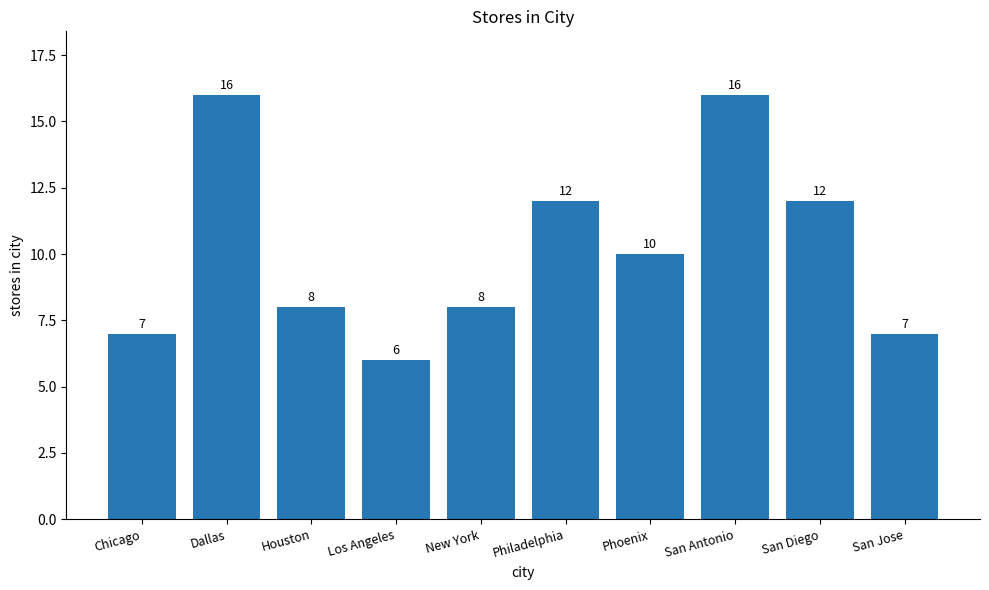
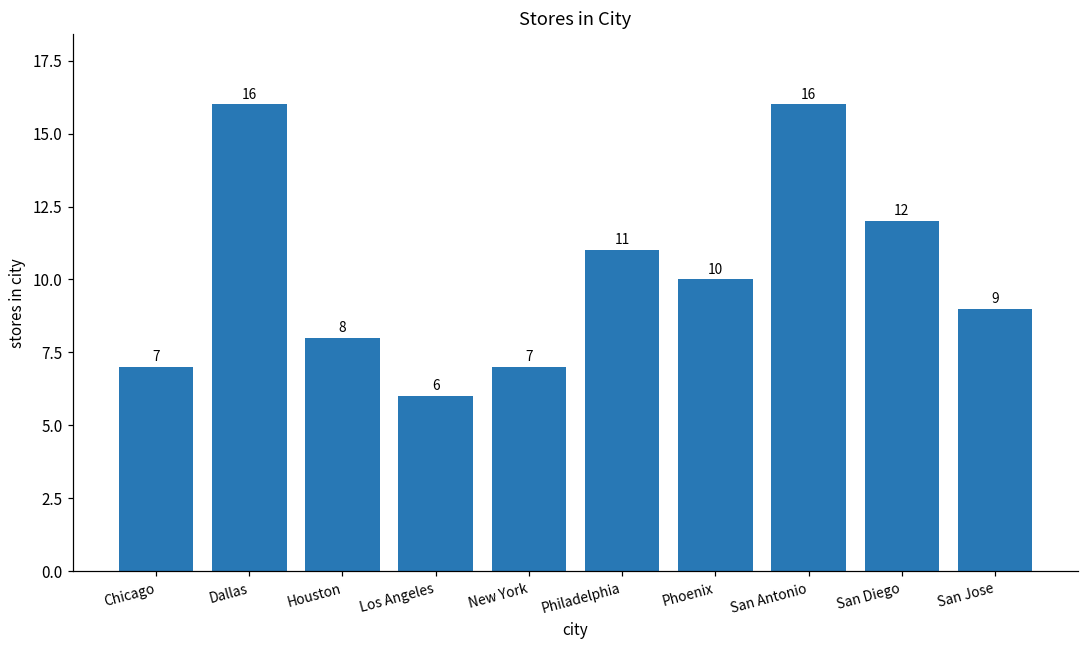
  {
    "Chicago": 7,
    "Dallas": 16,
    "Houston": 8,
    "Los Angeles": 6,
-   "New York": 8,
-   "Philadelphia": 12,
+   "New York": 7,
+   "Philadelphia": 11,
    "Phoenix": 10,
    "San Antonio": 16,
    "San Diego": 12,
-   "San Jose": 7
+   "San Jose": 9
  }
